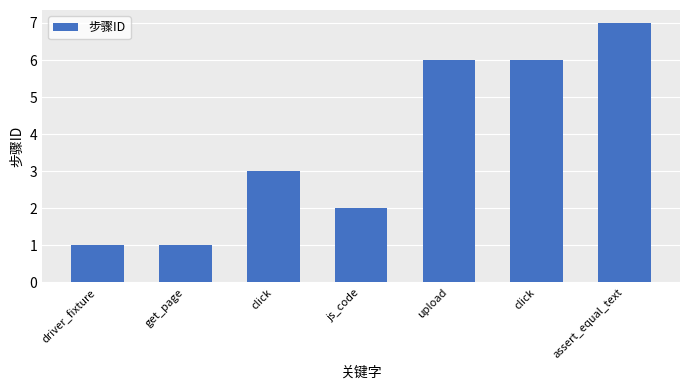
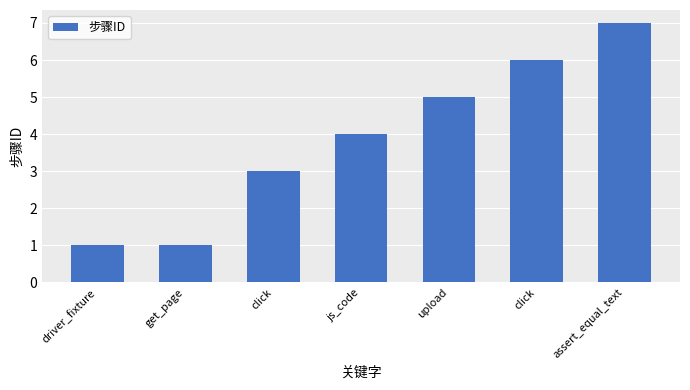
  {
    "driver_fixture": 1,
    "get_page": 1,
-   "js_code": 2,
-   "upload": 6,
+   "js_code": 4,
+   "upload": 5,
    "assert_equal_text": 7
  }
